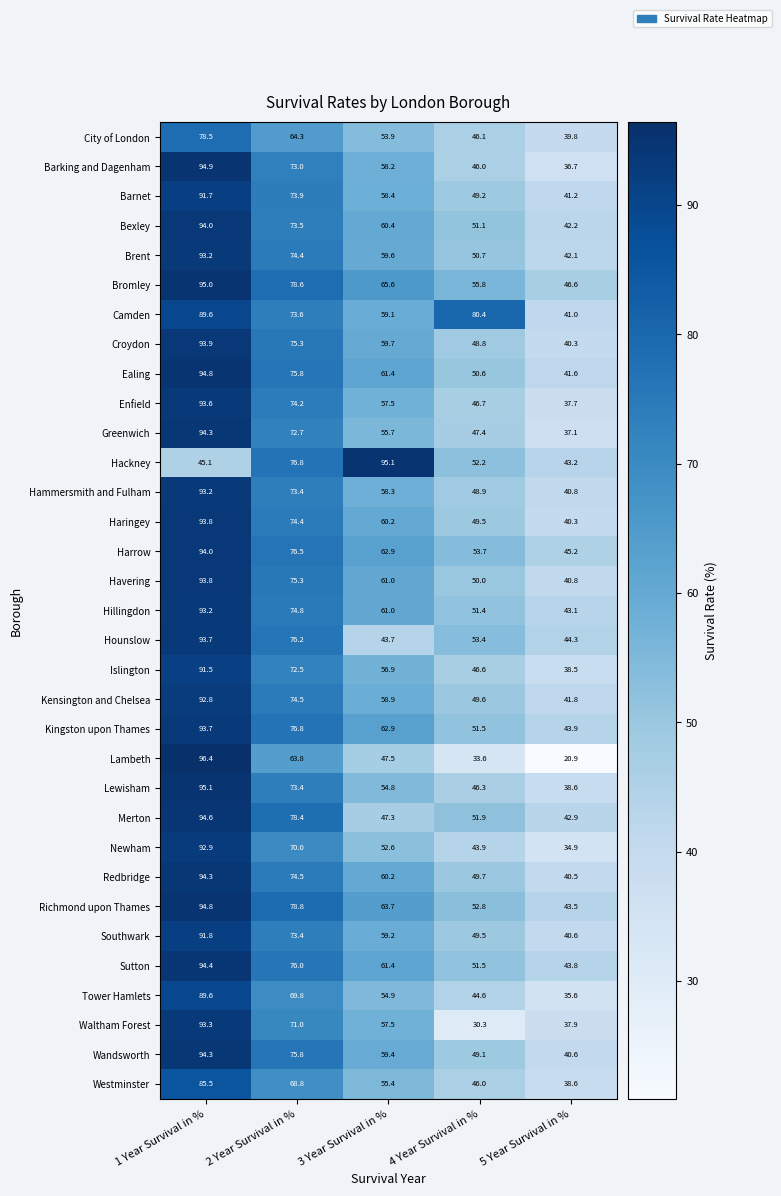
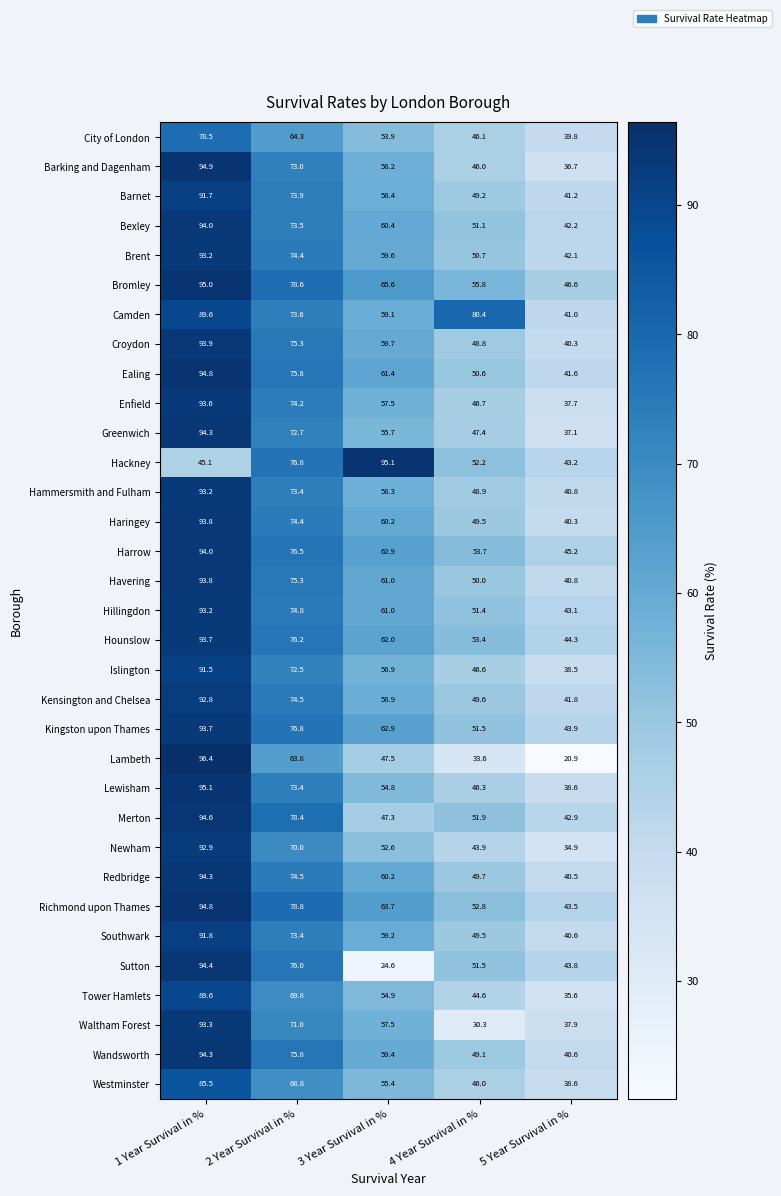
  {
    "City of London": {
      "1 Year Survival in %": 78.5,
      "2 Year Survival in %": 64.3,
      "3 Year Survival in %": 53.9,
      "4 Year Survival in %": 46.1,
      "5 Year Survival in %": 39.8
    },
    "Barking and Dagenham": {
      "1 Year Survival in %": 94.9,
      "2 Year Survival in %": 73.0,
      "3 Year Survival in %": 58.2,
      "4 Year Survival in %": 46.0,
      "5 Year Survival in %": 36.7
    },
    "Barnet": {
      "1 Year Survival in %": 91.7,
      "2 Year Survival in %": 73.9,
      "3 Year Survival in %": 58.4,
      "4 Year Survival in %": 49.2,
      "5 Year Survival in %": 41.2
    },
    "Bexley": {
      "1 Year Survival in %": 94.0,
      "2 Year Survival in %": 73.5,
      "3 Year Survival in %": 60.4,
      "4 Year Survival in %": 51.1,
      "5 Year Survival in %": 42.2
    },
    "Brent": {
      "1 Year Survival in %": 93.2,
      "2 Year Survival in %": 74.4,
      "3 Year Survival in %": 59.6,
      "4 Year Survival in %": 50.7,
      "5 Year Survival in %": 42.1
    },
    "Bromley": {
      "1 Year Survival in %": 95.0,
      "2 Year Survival in %": 78.6,
      "3 Year Survival in %": 65.6,
      "4 Year Survival in %": 55.8,
      "5 Year Survival in %": 46.6
    },
    "Camden": {
      "1 Year Survival in %": 89.6,
      "2 Year Survival in %": 73.6,
      "3 Year Survival in %": 59.1,
      "4 Year Survival in %": 80.4,
      "5 Year Survival in %": 41.0
    },
    "Croydon": {
      "1 Year Survival in %": 93.9,
      "2 Year Survival in %": 75.3,
      "3 Year Survival in %": 59.7,
      "4 Year Survival in %": 48.8,
      "5 Year Survival in %": 40.3
    },
    "Ealing": {
      "1 Year Survival in %": 94.8,
      "2 Year Survival in %": 75.8,
      "3 Year Survival in %": 61.4,
      "4 Year Survival in %": 50.6,
      "5 Year Survival in %": 41.6
    },
    "Enfield": {
      "1 Year Survival in %": 93.6,
      "2 Year Survival in %": 74.2,
      "3 Year Survival in %": 57.5,
      "4 Year Survival in %": 46.7,
      "5 Year Survival in %": 37.7
    },
    "Greenwich": {
      "1 Year Survival in %": 94.3,
      "2 Year Survival in %": 72.7,
      "3 Year Survival in %": 55.7,
      "4 Year Survival in %": 47.4,
      "5 Year Survival in %": 37.1
    },
    "Hackney": {
      "1 Year Survival in %": 45.1,
      "2 Year Survival in %": 76.8,
      "3 Year Survival in %": 95.1,
      "4 Year Survival in %": 52.2,
      "5 Year Survival in %": 43.2
    },
    "Hammersmith and Fulham": {
      "1 Year Survival in %": 93.2,
      "2 Year Survival in %": 73.4,
      "3 Year Survival in %": 58.3,
      "4 Year Survival in %": 48.9,
      "5 Year Survival in %": 40.8
    },
    "Haringey": {
      "1 Year Survival in %": 93.8,
      "2 Year Survival in %": 74.4,
      "3 Year Survival in %": 60.2,
      "4 Year Survival in %": 49.5,
      "5 Year Survival in %": 40.3
    },
    "Harrow": {
      "1 Year Survival in %": 94.0,
      "2 Year Survival in %": 76.5,
      "3 Year Survival in %": 62.9,
      "4 Year Survival in %": 53.7,
      "5 Year Survival in %": 45.2
    },
    "Havering": {
      "1 Year Survival in %": 93.8,
      "2 Year Survival in %": 75.3,
      "3 Year Survival in %": 61.0,
      "4 Year Survival in %": 50.0,
      "5 Year Survival in %": 40.8
    },
    "Hillingdon": {
      "1 Year Survival in %": 93.2,
      "2 Year Survival in %": 74.8,
      "3 Year Survival in %": 61.0,
      "4 Year Survival in %": 51.4,
      "5 Year Survival in %": 43.1
    },
    "Hounslow": {
      "1 Year Survival in %": 93.7,
      "2 Year Survival in %": 76.2,
-     "3 Year Survival in %": 43.7,
+     "3 Year Survival in %": 62.0,
      "4 Year Survival in %": 53.4,
      "5 Year Survival in %": 44.3
    },
    "Islington": {
      "1 Year Survival in %": 91.5,
      "2 Year Survival in %": 72.5,
      "3 Year Survival in %": 56.9,
      "4 Year Survival in %": 46.6,
      "5 Year Survival in %": 38.5
    },
    "Kensington and Chelsea": {
      "1 Year Survival in %": 92.8,
      "2 Year Survival in %": 74.5,
      "3 Year Survival in %": 58.9,
      "4 Year Survival in %": 49.6,
      "5 Year Survival in %": 41.8
    },
    "Kingston upon Thames": {
      "1 Year Survival in %": 93.7,
      "2 Year Survival in %": 76.8,
      "3 Year Survival in %": 62.9,
      "4 Year Survival in %": 51.5,
      "5 Year Survival in %": 43.9
    },
    "Lambeth": {
      "1 Year Survival in %": 96.4,
      "2 Year Survival in %": 63.8,
      "3 Year Survival in %": 47.5,
      "4 Year Survival in %": 33.6,
      "5 Year Survival in %": 20.9
    },
    "Lewisham": {
      "1 Year Survival in %": 95.1,
      "2 Year Survival in %": 73.4,
      "3 Year Survival in %": 54.8,
      "4 Year Survival in %": 46.3,
      "5 Year Survival in %": 38.6
    },
    "Merton": {
      "1 Year Survival in %": 94.6,
      "2 Year Survival in %": 78.4,
      "3 Year Survival in %": 47.3,
      "4 Year Survival in %": 51.9,
      "5 Year Survival in %": 42.9
    },
    "Newham": {
      "1 Year Survival in %": 92.9,
      "2 Year Survival in %": 70.0,
      "3 Year Survival in %": 52.6,
      "4 Year Survival in %": 43.9,
      "5 Year Survival in %": 34.9
    },
    "Redbridge": {
      "1 Year Survival in %": 94.3,
      "2 Year Survival in %": 74.5,
      "3 Year Survival in %": 60.2,
      "4 Year Survival in %": 49.7,
      "5 Year Survival in %": 40.5
    },
    "Richmond upon Thames": {
      "1 Year Survival in %": 94.8,
      "2 Year Survival in %": 78.8,
      "3 Year Survival in %": 63.7,
      "4 Year Survival in %": 52.8,
      "5 Year Survival in %": 43.5
    },
    "Southwark": {
      "1 Year Survival in %": 91.8,
      "2 Year Survival in %": 73.4,
      "3 Year Survival in %": 59.2,
      "4 Year Survival in %": 49.5,
      "5 Year Survival in %": 40.6
    },
    "Sutton": {
      "1 Year Survival in %": 94.4,
      "2 Year Survival in %": 76.0,
-     "3 Year Survival in %": 61.4,
+     "3 Year Survival in %": 24.6,
      "4 Year Survival in %": 51.5,
      "5 Year Survival in %": 43.8
    },
    "Tower Hamlets": {
      "1 Year Survival in %": 89.6,
      "2 Year Survival in %": 69.8,
      "3 Year Survival in %": 54.9,
      "4 Year Survival in %": 44.6,
      "5 Year Survival in %": 35.6
    },
    "Waltham Forest": {
      "1 Year Survival in %": 93.3,
      "2 Year Survival in %": 71.0,
      "3 Year Survival in %": 57.5,
      "4 Year Survival in %": 30.3,
      "5 Year Survival in %": 37.9
    },
    "Wandsworth": {
      "1 Year Survival in %": 94.3,
      "2 Year Survival in %": 75.8,
      "3 Year Survival in %": 59.4,
      "4 Year Survival in %": 49.1,
      "5 Year Survival in %": 40.6
    },
    "Westminster": {
      "1 Year Survival in %": 85.5,
      "2 Year Survival in %": 68.8,
      "3 Year Survival in %": 55.4,
      "4 Year Survival in %": 46.0,
      "5 Year Survival in %": 38.6
    }
  }
